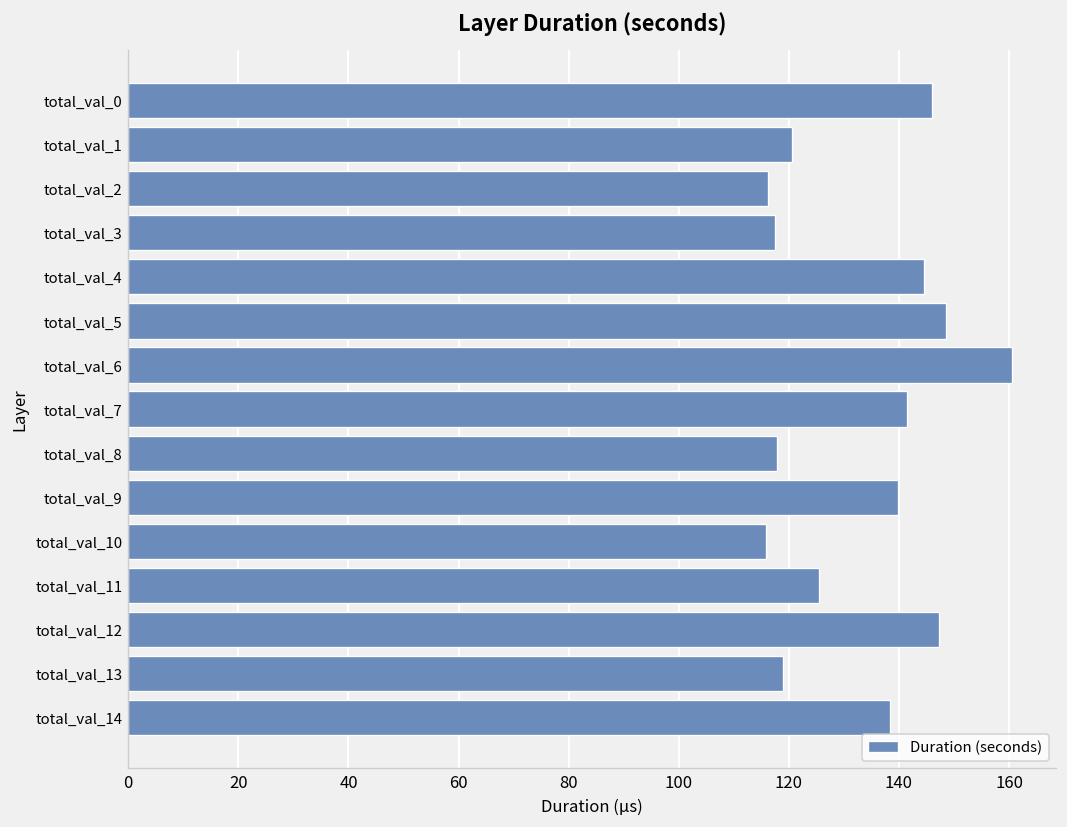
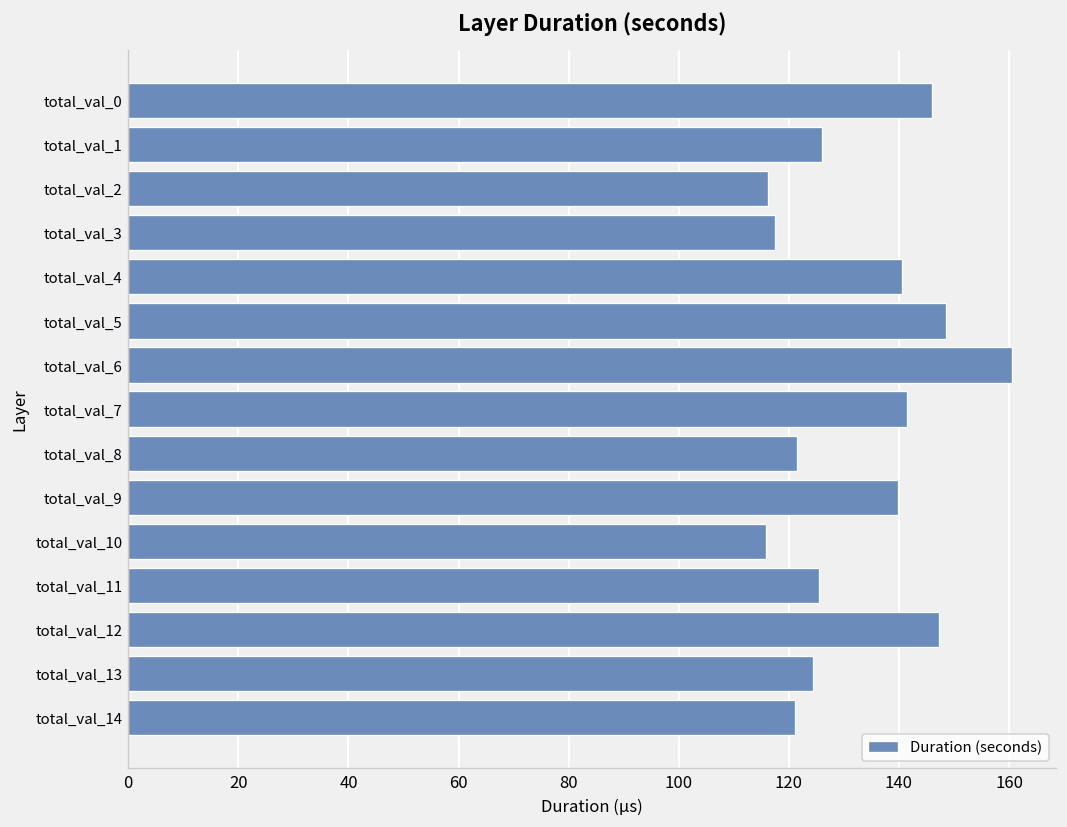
  {
    "total_val_0": 146,
-   "total_val_1": 121,
+   "total_val_1": 126,
    "total_val_2": 116,
    "total_val_3": 117,
-   "total_val_4": 145,
+   "total_val_4": 141,
    "total_val_5": 149,
    "total_val_6": 160,
    "total_val_7": 141,
-   "total_val_8": 118,
+   "total_val_8": 122,
    "total_val_9": 140,
    "total_val_10": 116,
    "total_val_11": 125,
    "total_val_12": 147,
-   "total_val_13": 119,
-   "total_val_14": 138
+   "total_val_13": 124,
+   "total_val_14": 121
  }
